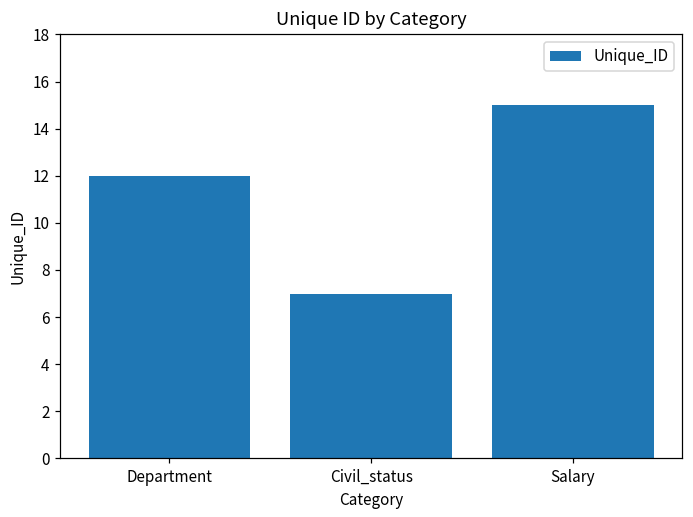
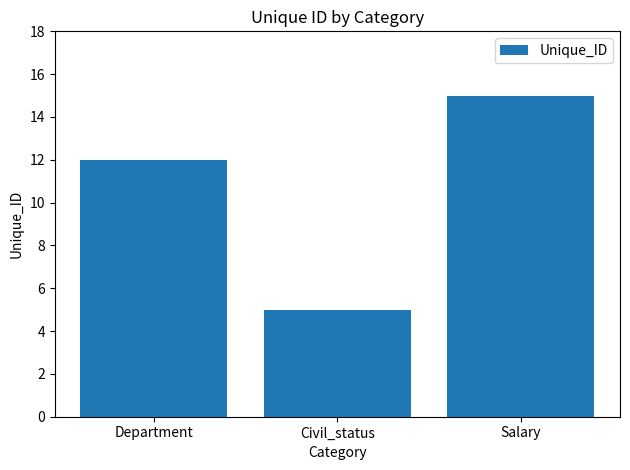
  {
    "Department": 12,
-   "Civil_status": 7,
+   "Civil_status": 5,
    "Salary": 15
  }
